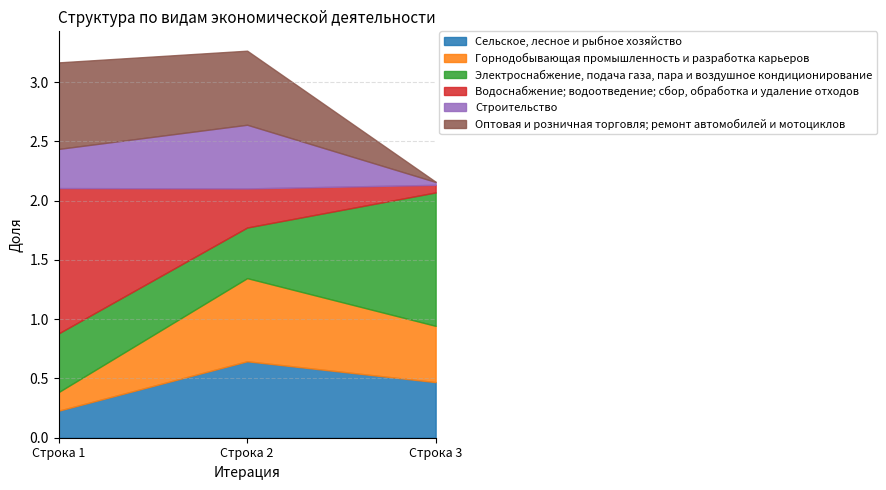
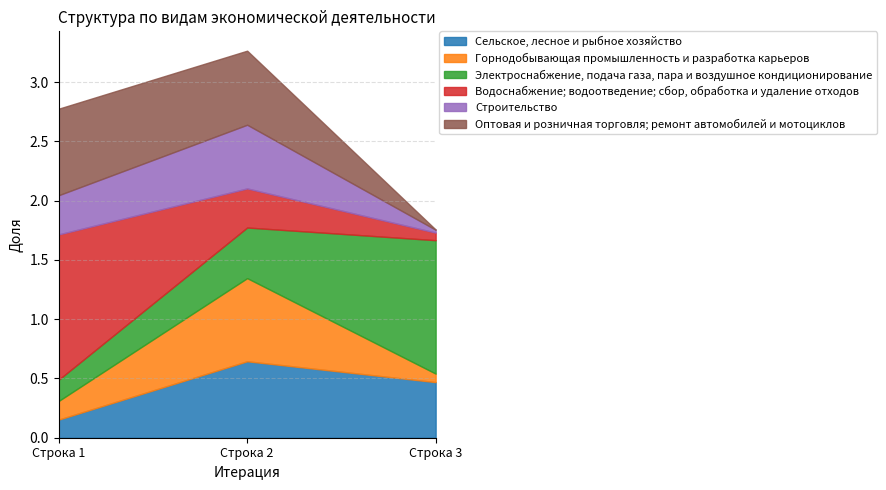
  {
    "Сельское, лесное и рыбное хозяйство": {
-     "Строка 1": 0.23,
+     "Строка 1": 0.15,
      "Строка 2": 0.65,
      "Строка 3": 0.47
    },
    "Горнодобывающая промышленность и разработка карьеров": {
      "Строка 1": 0.16,
      "Строка 2": 0.70,
-     "Строка 3": 0.47
+     "Строка 3": 0.07
    },
    "Электроснабжение, подача газа, пара и воздушное кондиционирование": {
-     "Строка 1": 0.50,
+     "Строка 1": 0.18,
      "Строка 2": 0.43,
      "Строка 3": 1.13
    },
    "Водоснабжение; водоотведение; сбор, обработка и удаление отходов": {
      "Строка 1": 1.23,
      "Строка 2": 0.33,
      "Строка 3": 0.06
    },
    "Строительство": {
      "Строка 1": 0.33,
      "Строка 2": 0.54
    },
    "Оптовая и розничная торговля; ремонт автомобилей и мотоциклов": {
      "Строка 1": 0.73,
      "Строка 2": 0.62
    }
  }
